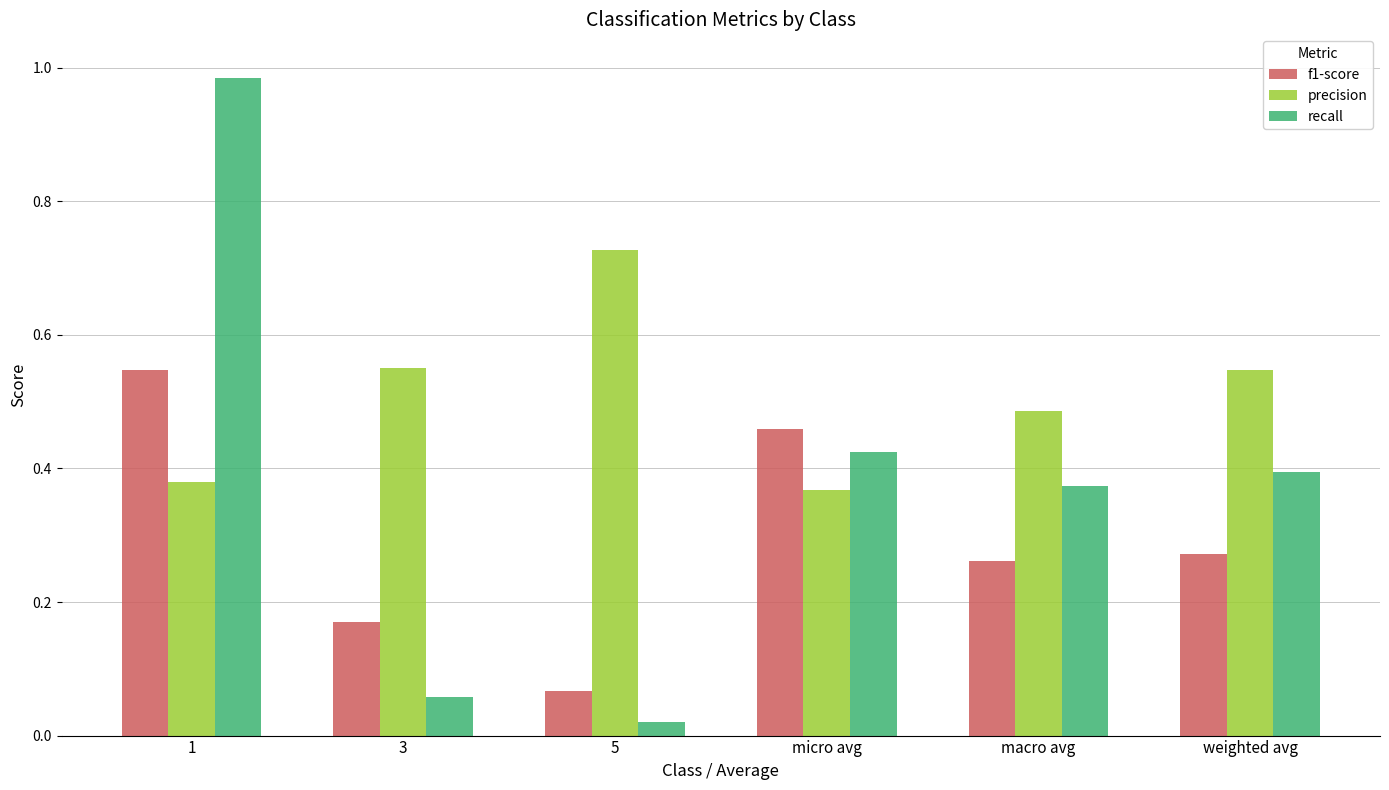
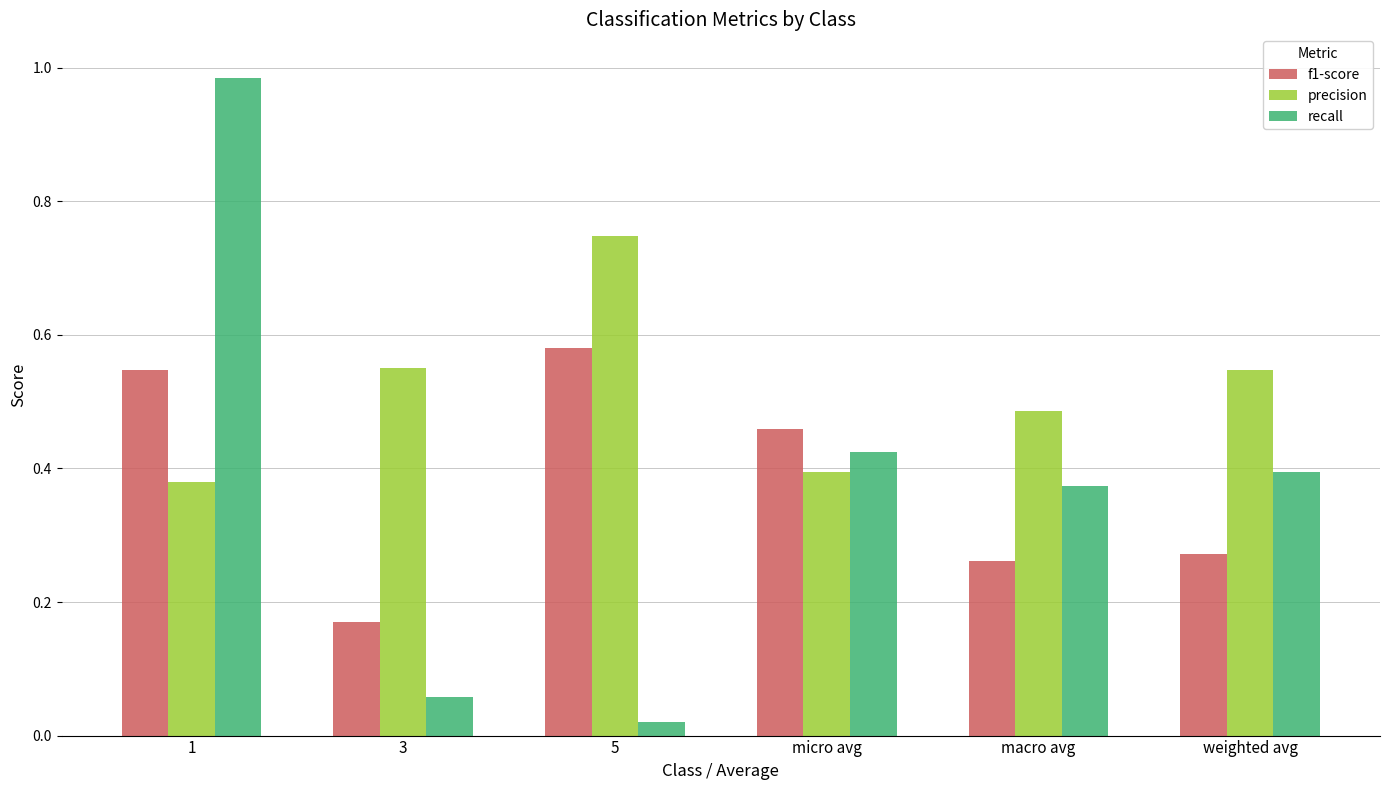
  {
    "f1-score": {
      "1": 0.55,
      "3": 0.17,
-     "5": 0.07,
+     "5": 0.58,
      "micro avg": 0.46,
      "macro avg": 0.26,
      "weighted avg": 0.27
    },
    "precision": {
      "1": 0.38,
      "3": 0.55,
-     "5": 0.73,
-     "micro avg": 0.37,
+     "5": 0.75,
+     "micro avg": 0.39,
      "macro avg": 0.49,
      "weighted avg": 0.55
    },
    "recall": {
      "1": 0.98,
      "3": 0.06,
      "5": 0.02,
      "micro avg": 0.43,
      "macro avg": 0.37,
      "weighted avg": 0.39
    }
  }
